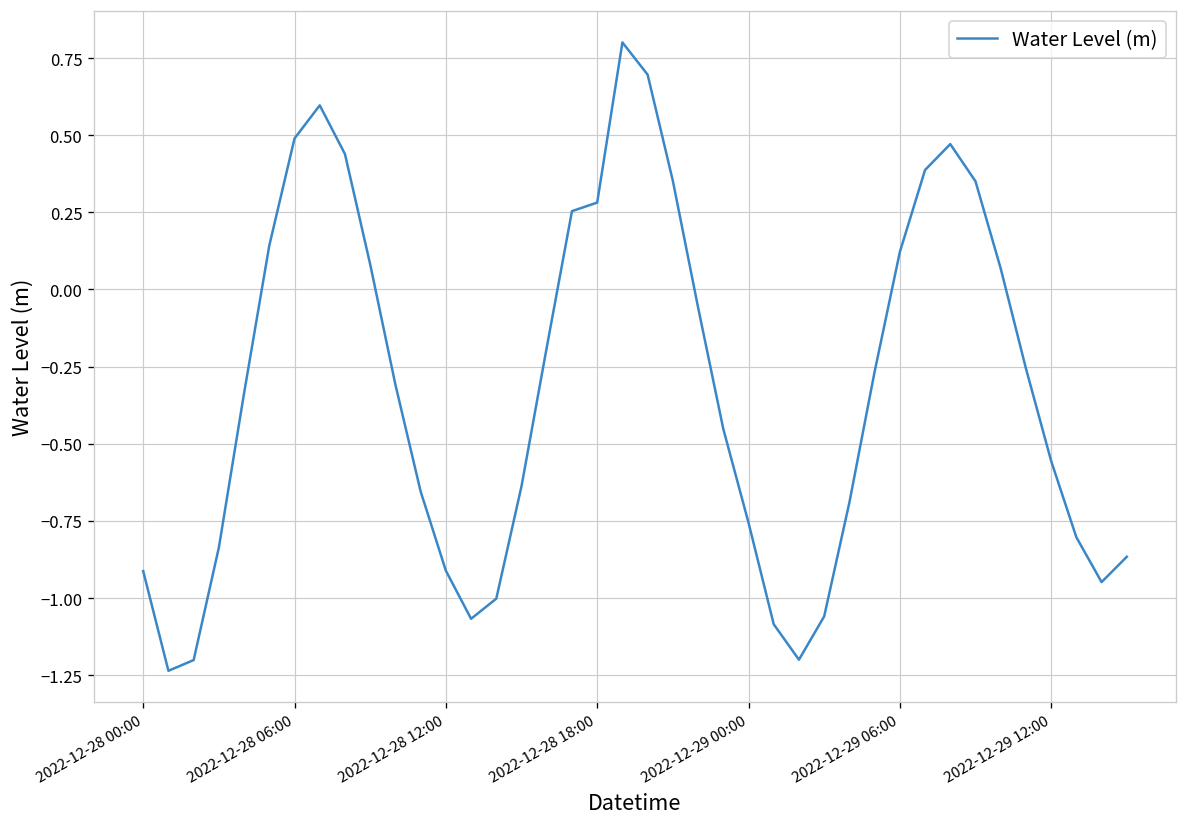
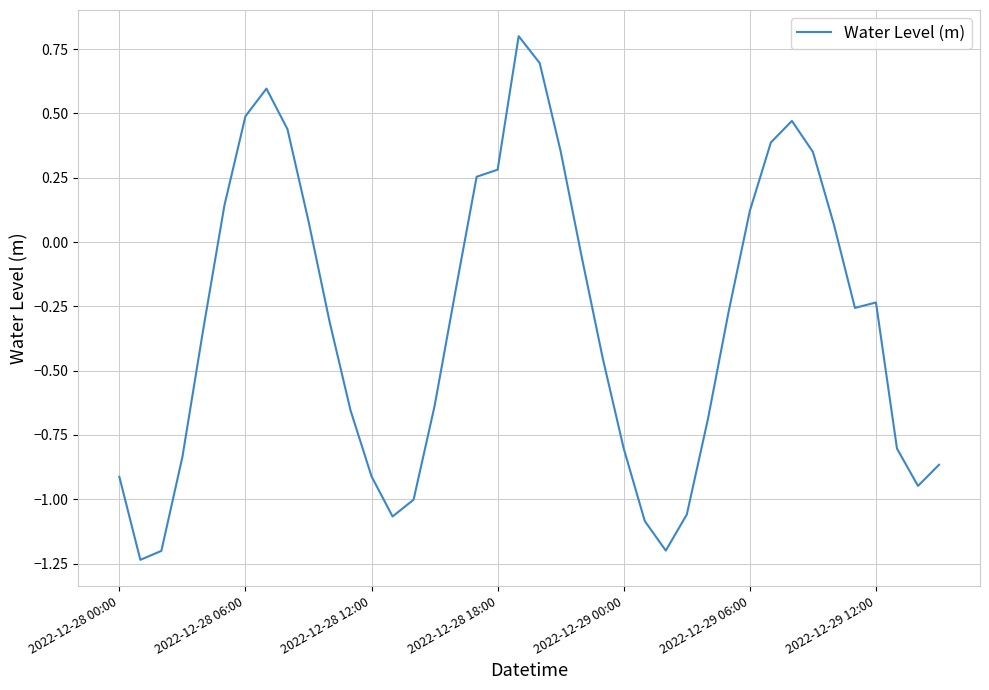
  {
    "2022-12-28 00:00": -0.91,
    "2022-12-28 06:00": 0.49,
    "2022-12-28 12:00": -0.91,
    "2022-12-28 18:00": 0.28,
-   "2022-12-29 00:00": -0.76,
+   "2022-12-29 00:00": -0.80,
    "2022-12-29 06:00": 0.12,
-   "2022-12-29 12:00": -0.56
+   "2022-12-29 12:00": -0.23
  }
